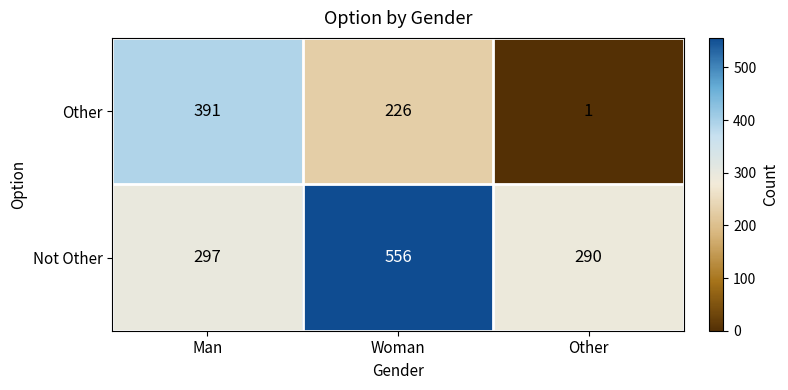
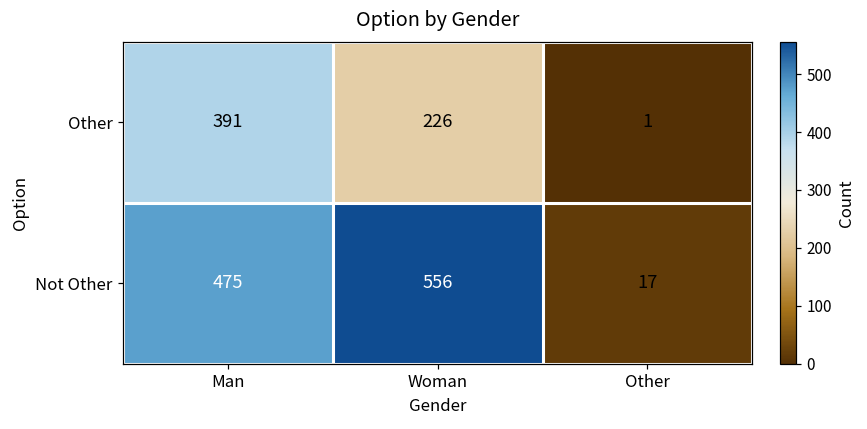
  {
    "Other": {
      "Man": 391,
      "Woman": 226,
      "Other": 1
    },
    "Not Other": {
-     "Man": 297,
+     "Man": 475,
      "Woman": 556,
-     "Other": 290
+     "Other": 17
    }
  }
